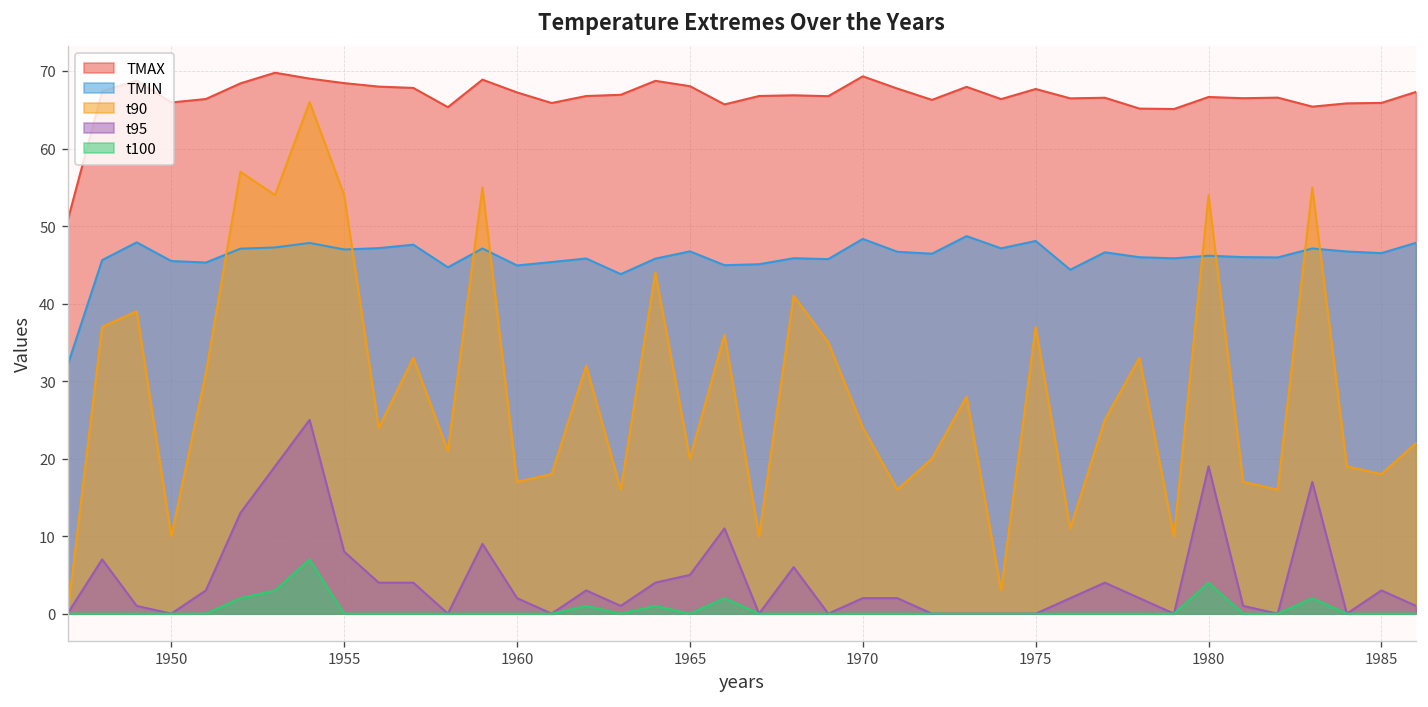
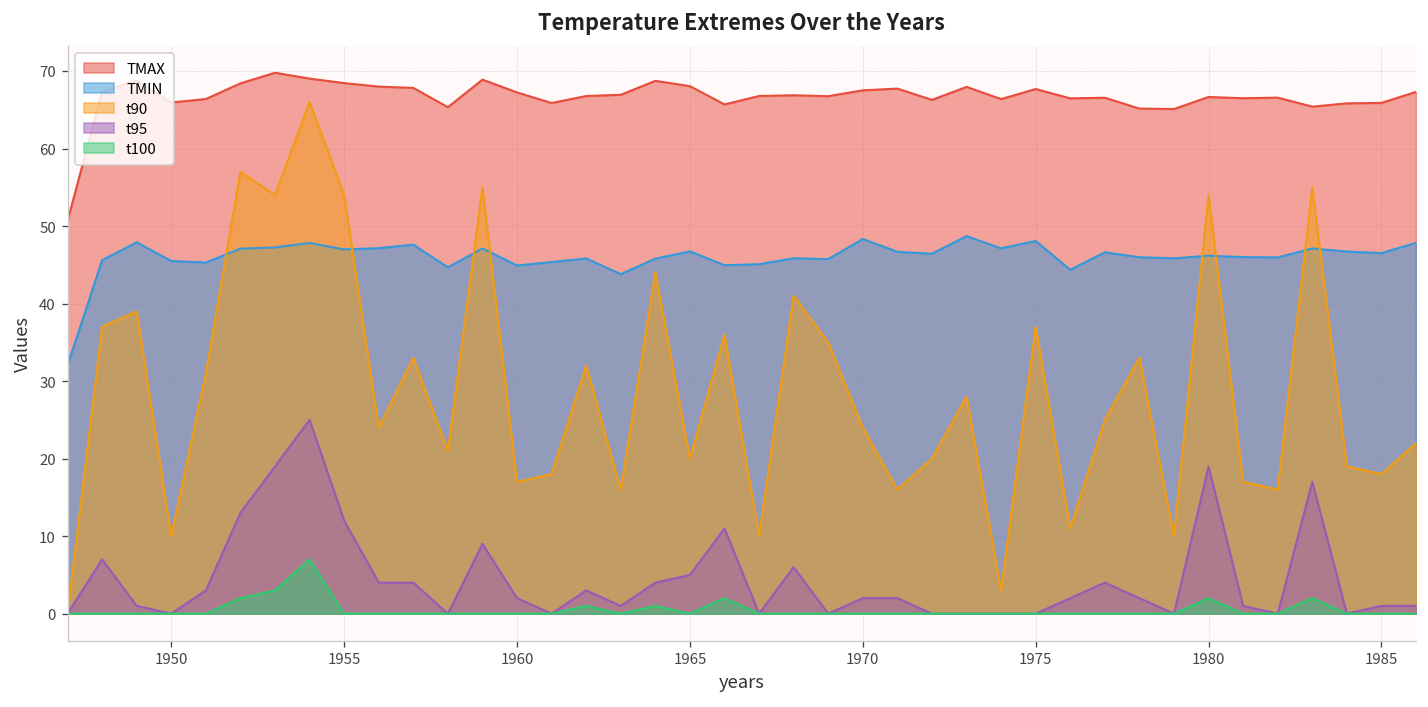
  {
    "TMAX": {
      "1955": 68,
      "1960": 67,
      "1965": 68,
-     "1970": 69,
+     "1970": 68,
      "1975": 68,
      "1980": 67,
      "1985": 66
    },
    "TMIN": {
      "1950": 45,
      "1955": 47,
      "1960": 45,
      "1965": 47,
      "1970": 48,
      "1975": 48,
      "1980": 46,
      "1985": 47
    },
    "t90": {
      "1950": 10,
      "1955": 54,
      "1960": 17,
      "1965": 20,
      "1970": 24,
      "1975": 37,
      "1980": 54,
      "1985": 18
    },
    "t95": {
-     "1955": 8,
+     "1955": 12,
      "1960": 2,
      "1965": 5,
      "1970": 2,
      "1980": 19,
-     "1985": 3
+     "1985": 1
    },
    "t100": {
      "1955": 0,
      "1960": 0,
      "1965": 0,
      "1970": 0,
-     "1980": 4,
+     "1980": 2,
      "1985": 0
    }
  }
